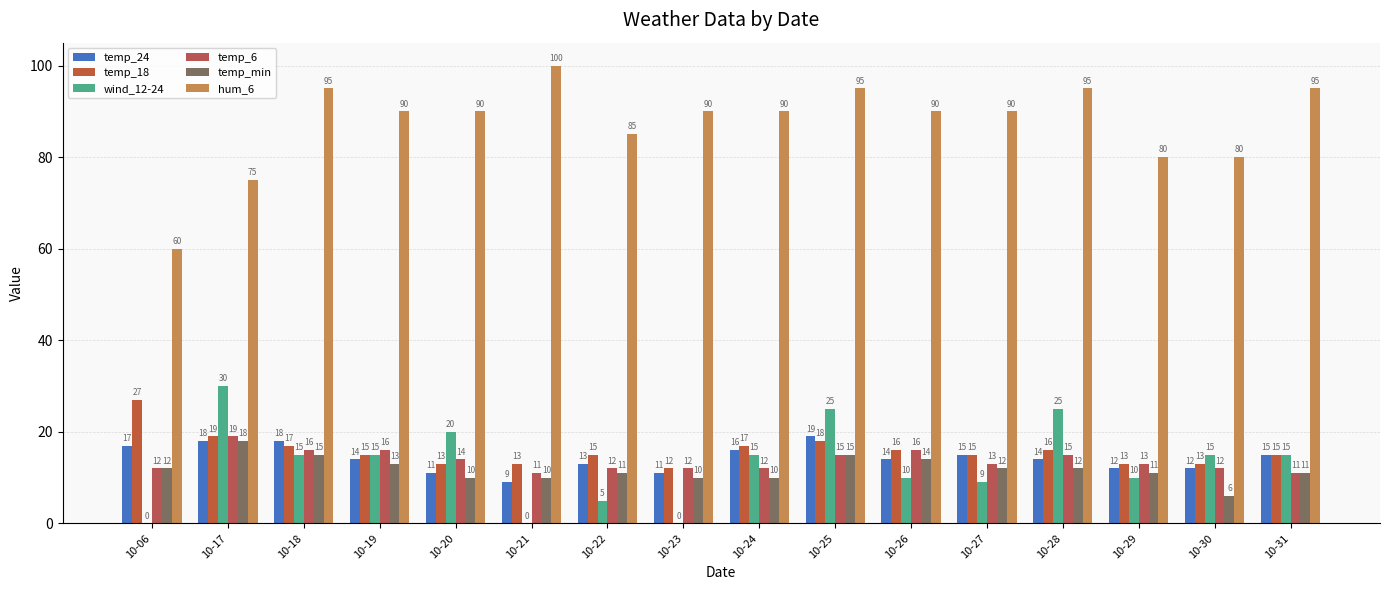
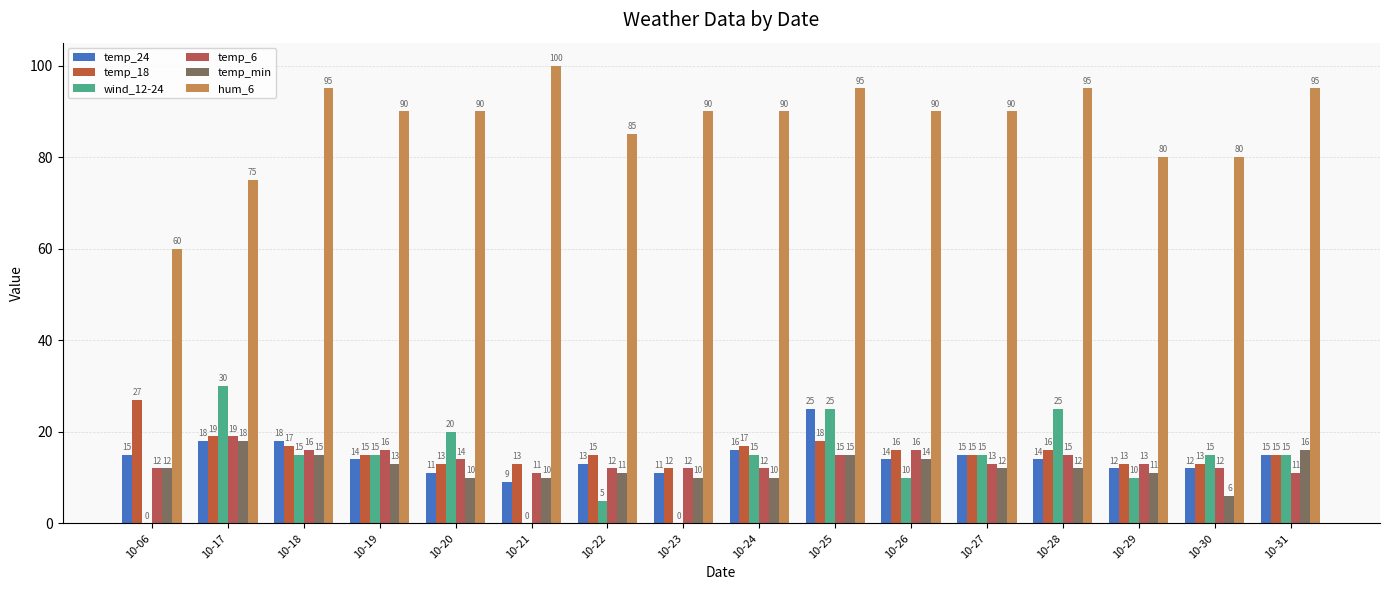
  {
    "temp_24": {
-     "10-06": 17,
+     "10-06": 15,
      "10-17": 18,
      "10-18": 18,
      "10-19": 14,
      "10-20": 11,
      "10-21": 9,
      "10-22": 13,
      "10-23": 11,
      "10-24": 16,
-     "10-25": 19,
+     "10-25": 25,
      "10-26": 14,
      "10-27": 15,
      "10-28": 14,
      "10-29": 12,
      "10-30": 12,
      "10-31": 15
    },
    "wind_12-24": {
      "10-06": 0,
      "10-17": 30,
      "10-18": 15,
      "10-19": 15,
      "10-20": 20,
      "10-21": 0,
      "10-22": 5,
      "10-23": 0,
      "10-24": 15,
      "10-25": 25,
      "10-26": 10,
-     "10-27": 9,
+     "10-27": 15,
      "10-28": 25,
      "10-29": 10,
      "10-30": 15,
      "10-31": 15
    },
    "temp_min": {
      "10-06": 12,
      "10-17": 18,
      "10-18": 15,
      "10-19": 13,
      "10-20": 10,
      "10-21": 10,
      "10-22": 11,
      "10-23": 10,
      "10-24": 10,
      "10-25": 15,
      "10-26": 14,
      "10-27": 12,
      "10-28": 12,
      "10-29": 11,
      "10-30": 6,
-     "10-31": 11
+     "10-31": 16
    }
  }
